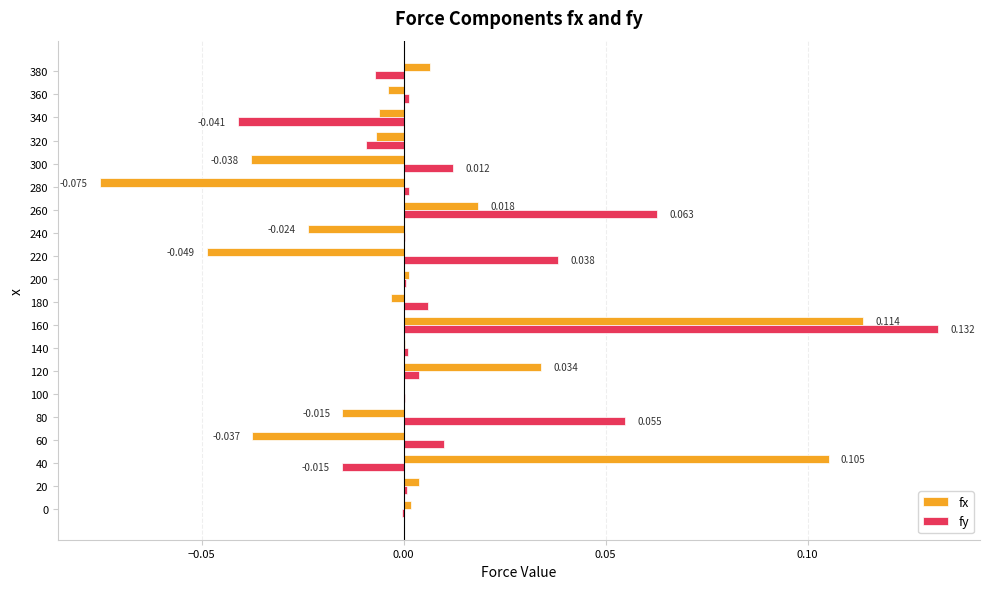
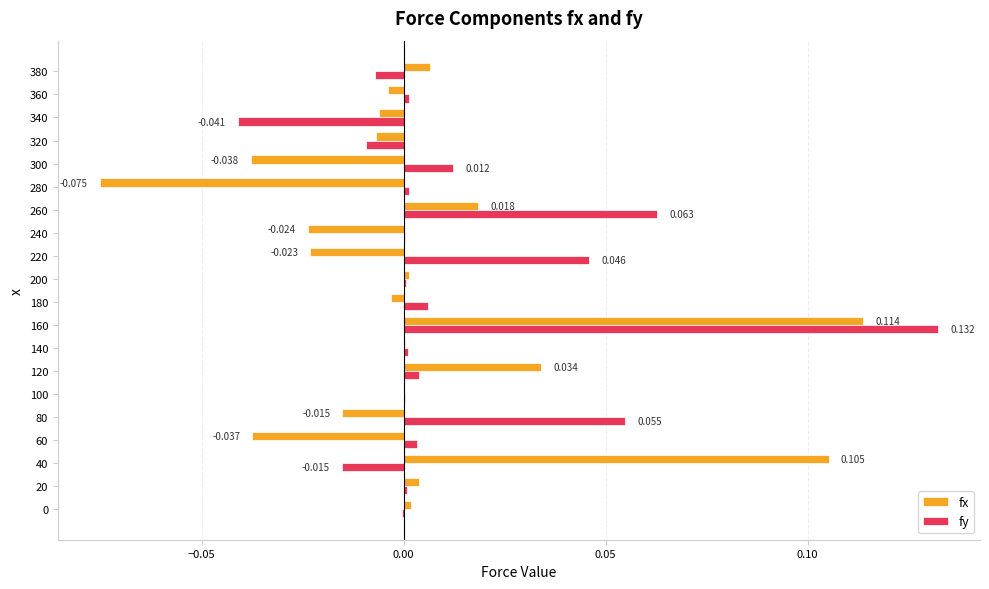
  {
    "fx": {
      "300": -0.038,
      "280": -0.075,
      "260": 0.018,
      "240": -0.024,
-     "220": -0.049,
+     "220": -0.023,
      "160": 0.114,
      "120": 0.034,
      "80": -0.015,
      "60": -0.037,
      "40": 0.105
    },
    "fy": {
      "340": -0.041,
      "300": 0.012,
      "260": 0.063,
-     "220": 0.038,
+     "220": 0.046,
      "160": 0.132,
      "80": 0.055,
-     "60": 0.010,
+     "60": 0.003,
      "40": -0.015
    }
  }
